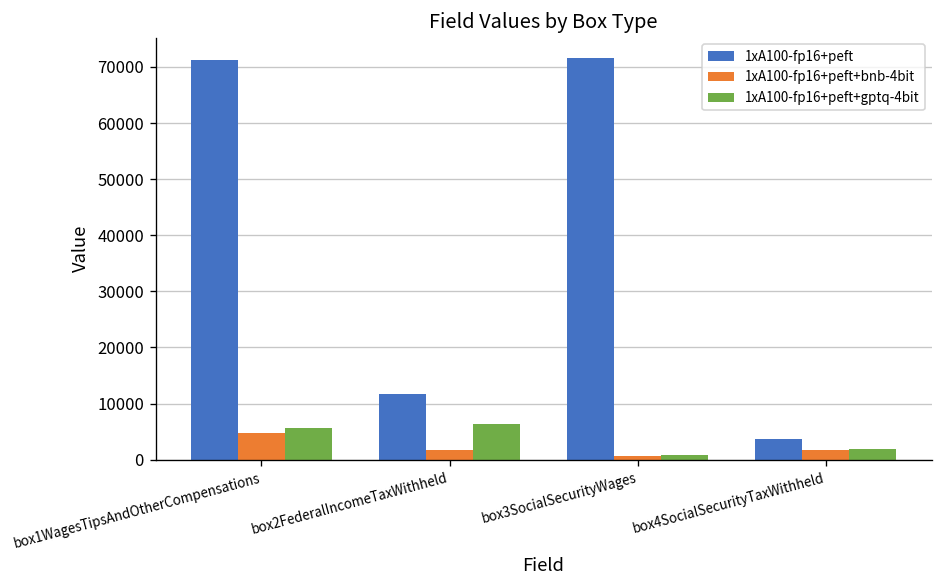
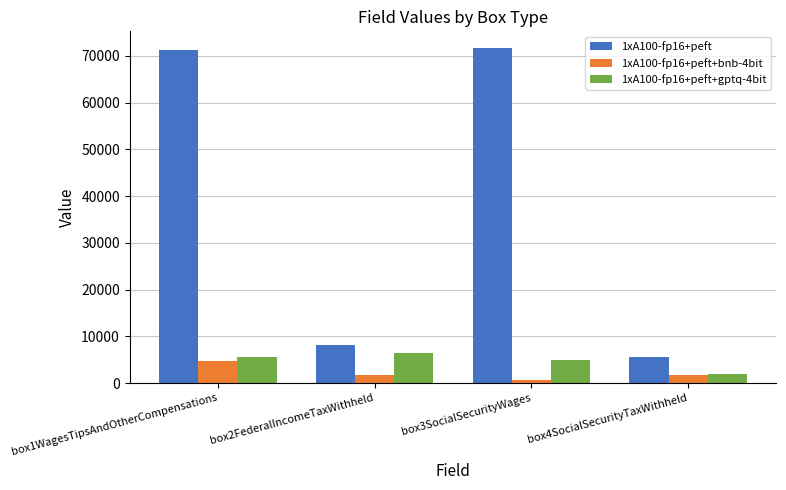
  {
    "1xA100-fp16+peft": {
      "box1WagesTipsAndOtherCompensations": 71000,
-     "box2FederalIncomeTaxWithheld": 12000,
+     "box2FederalIncomeTaxWithheld": 8000,
      "box3SocialSecurityWages": 72000,
-     "box4SocialSecurityTaxWithheld": 4000
+     "box4SocialSecurityTaxWithheld": 5000
    },
    "1xA100-fp16+peft+bnb-4bit": {
      "box1WagesTipsAndOtherCompensations": 5000,
      "box2FederalIncomeTaxWithheld": 2000,
      "box3SocialSecurityWages": 1000,
      "box4SocialSecurityTaxWithheld": 2000
    },
    "1xA100-fp16+peft+gptq-4bit": {
      "box1WagesTipsAndOtherCompensations": 6000,
      "box2FederalIncomeTaxWithheld": 6000,
-     "box3SocialSecurityWages": 1000,
+     "box3SocialSecurityWages": 5000,
      "box4SocialSecurityTaxWithheld": 2000
    }
  }
